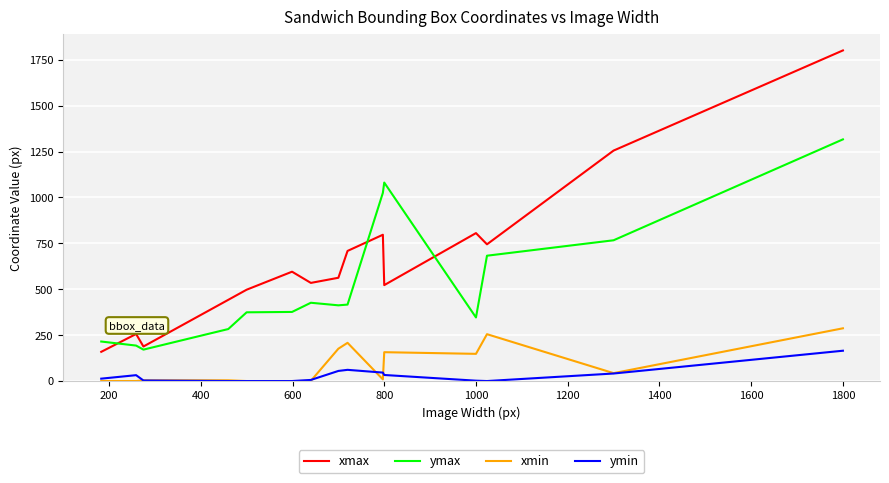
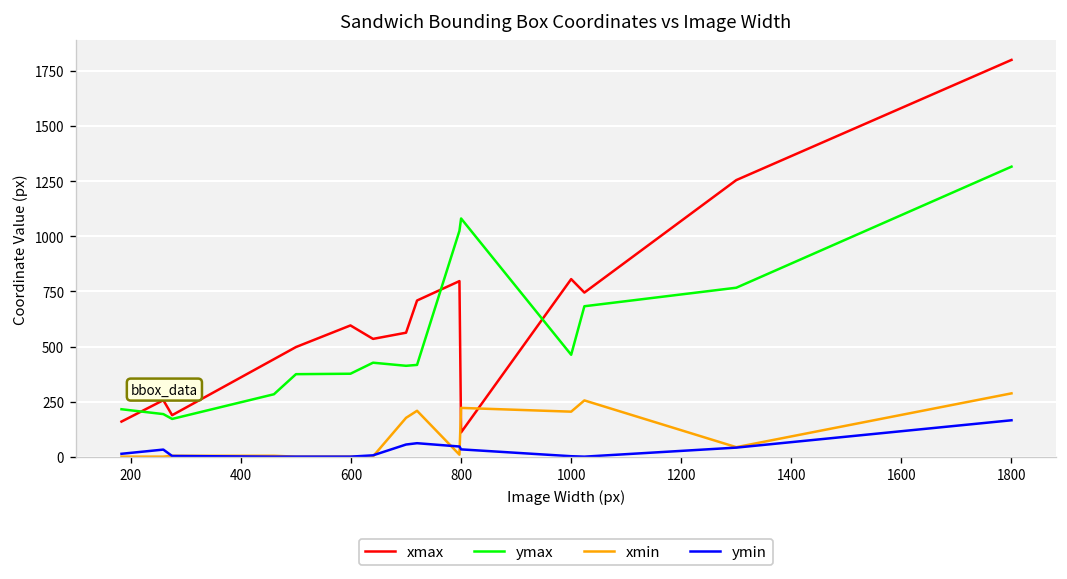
  {
    "xmax": {
-     "800": 520,
+     "800": 110,
      "1000": 810,
      "1800": 1800
    },
    "ymax": {
      "800": 1080,
-     "1000": 350,
+     "1000": 460,
      "1800": 1320
    },
    "xmin": {
-     "800": 160,
-     "1000": 150,
+     "800": 220,
+     "1000": 210,
      "1800": 290
    },
    "ymin": {
      "800": 30,
      "1000": 0,
      "1800": 170
    }
  }
